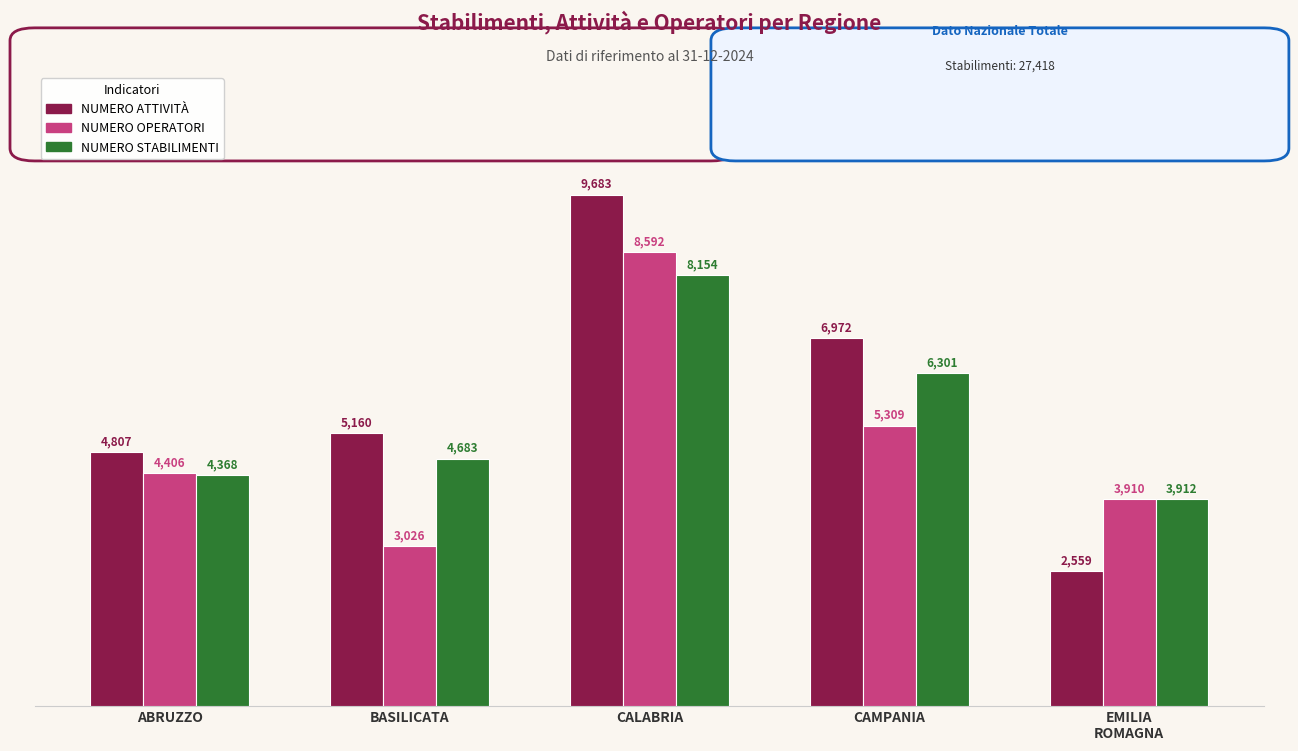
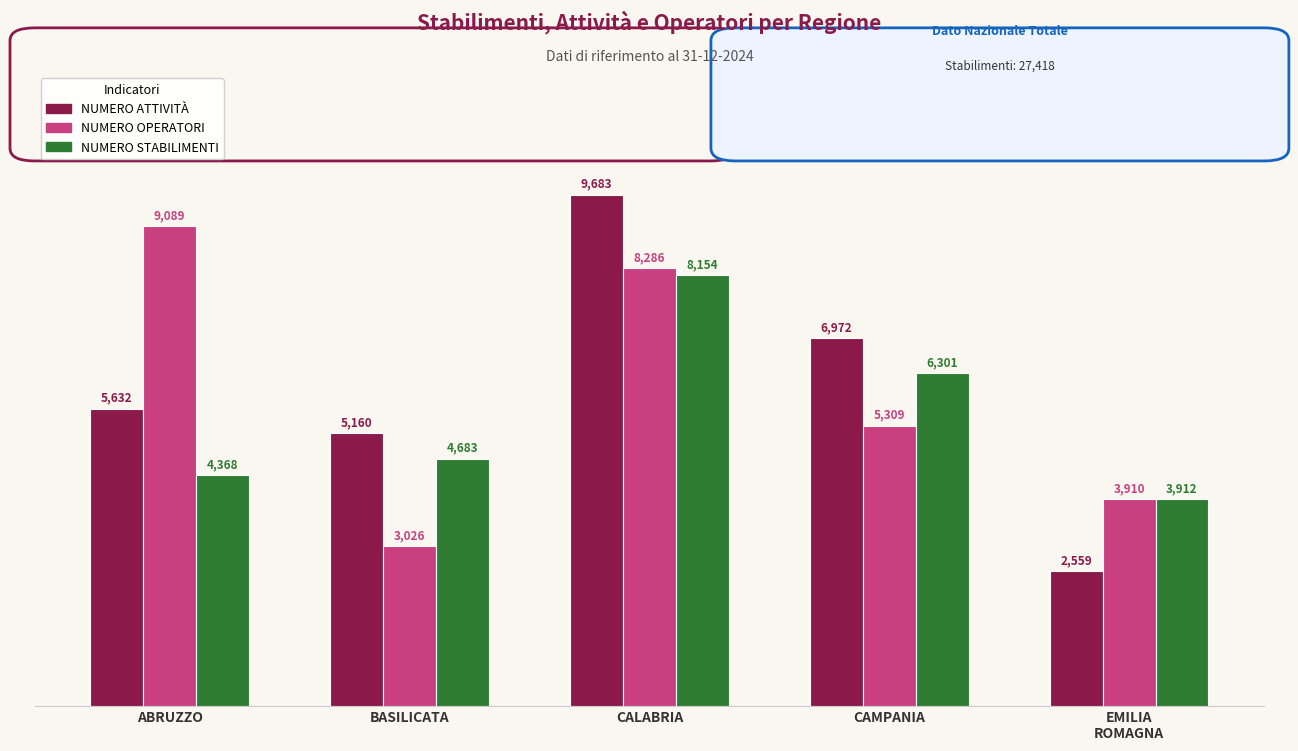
  {
    "NUMERO ATTIVITÀ": {
-     "ABRUZZO": "4,807",
+     "ABRUZZO": "5,632",
      "BASILICATA": "5,160",
      "CALABRIA": "9,683",
      "CAMPANIA": "6,972",
      "EMILIA ROMAGNA": "2,559"
    },
    "NUMERO OPERATORI": {
-     "ABRUZZO": "4,406",
+     "ABRUZZO": "9,089",
      "BASILICATA": "3,026",
-     "CALABRIA": "8,592",
+     "CALABRIA": "8,286",
      "CAMPANIA": "5,309",
      "EMILIA ROMAGNA": "3,910"
    },
    "NUMERO STABILIMENTI": {
      "ABRUZZO": "4,368",
      "BASILICATA": "4,683",
      "CALABRIA": "8,154",
      "CAMPANIA": "6,301",
      "EMILIA ROMAGNA": "3,912"
    }
  }
